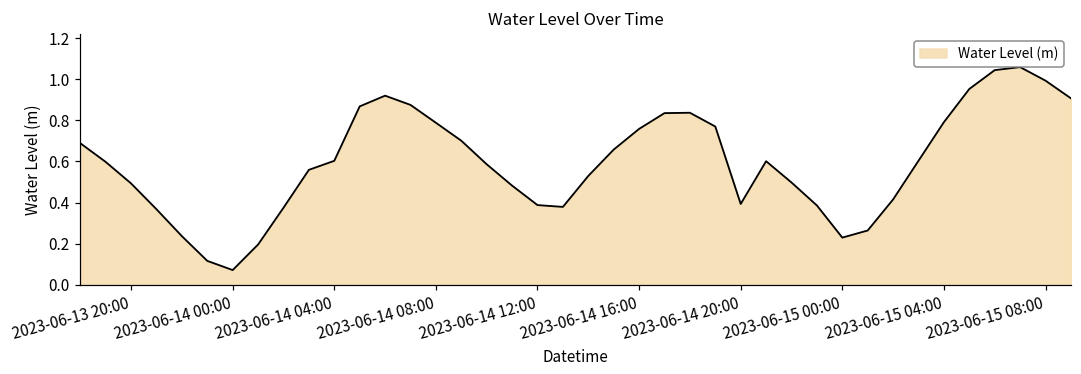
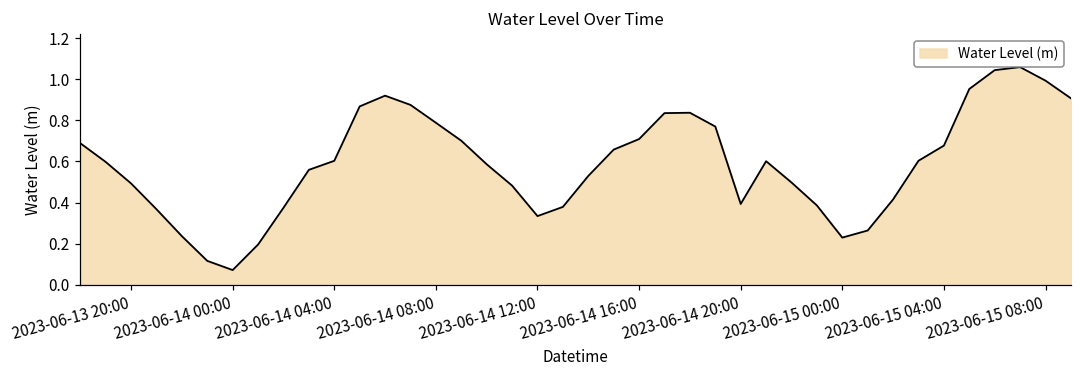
  {
    "2023-06-13 20:00": 0.49,
    "2023-06-14 00:00": 0.07,
    "2023-06-14 04:00": 0.60,
    "2023-06-14 08:00": 0.79,
-   "2023-06-14 12:00": 0.39,
-   "2023-06-14 16:00": 0.76,
+   "2023-06-14 12:00": 0.33,
+   "2023-06-14 16:00": 0.71,
    "2023-06-14 20:00": 0.39,
    "2023-06-15 00:00": 0.23,
-   "2023-06-15 04:00": 0.79,
+   "2023-06-15 04:00": 0.68,
    "2023-06-15 08:00": 0.99
  }
